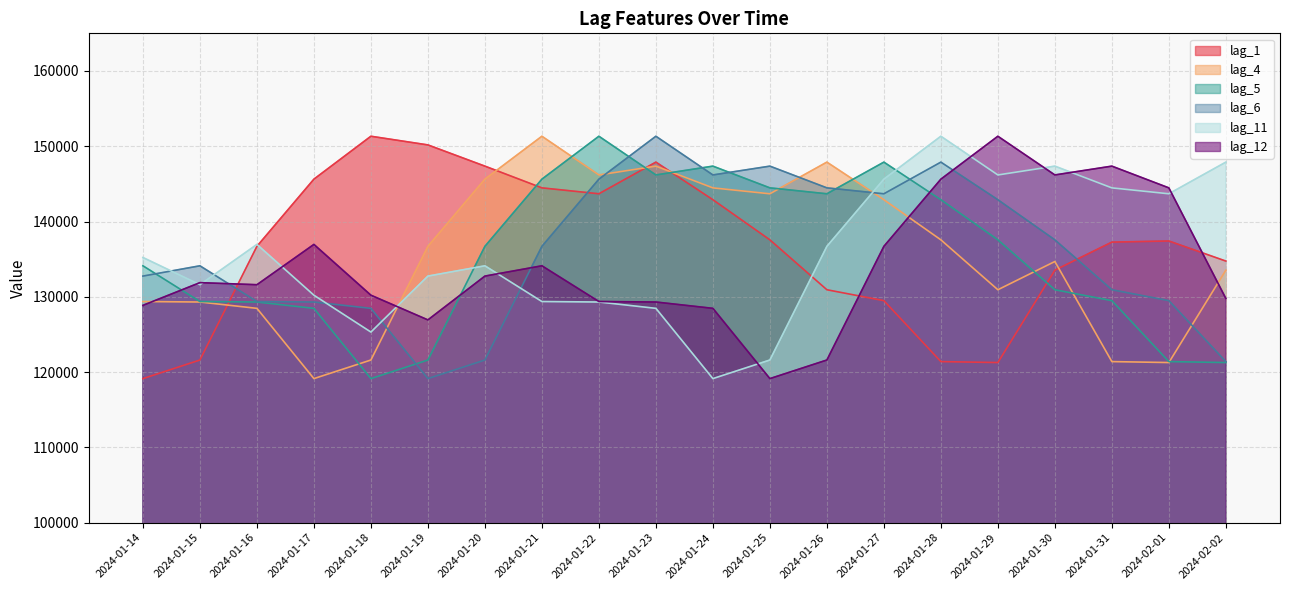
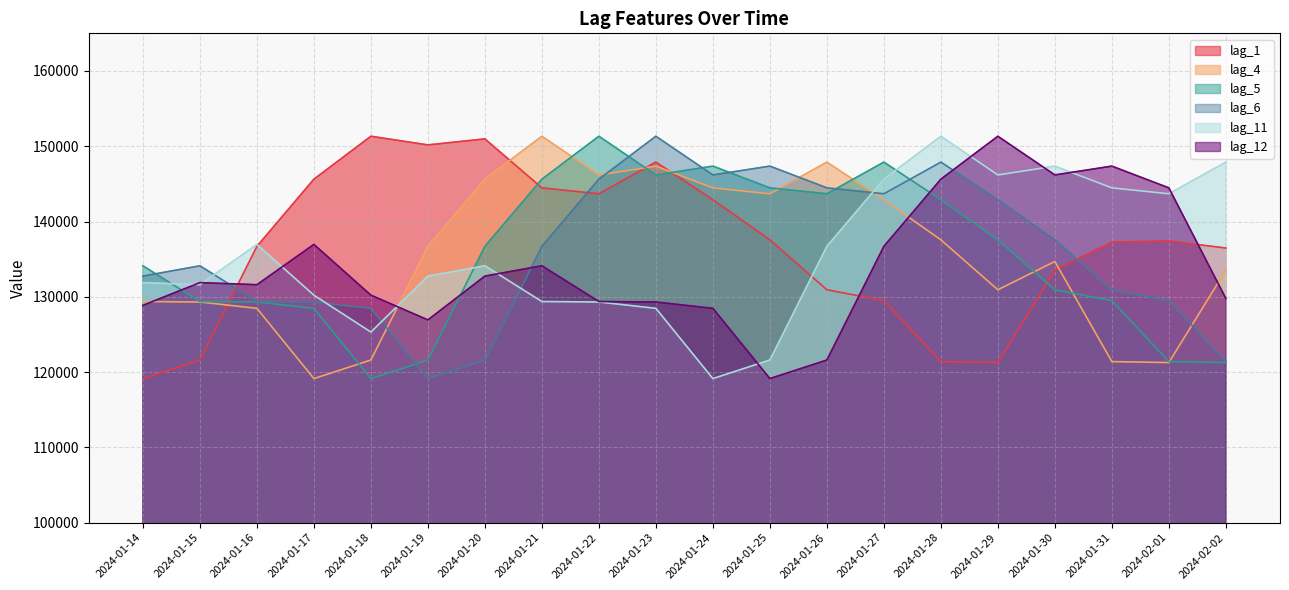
  {
    "lag_1": {
      "2024-01-14": 119000,
      "2024-01-15": 122000,
      "2024-01-17": 146000,
      "2024-01-18": 151000,
      "2024-01-19": 150000,
-     "2024-01-20": 147000,
+     "2024-01-20": 151000,
      "2024-01-21": 144000,
      "2024-01-22": 144000,
      "2024-01-23": 148000,
      "2024-01-24": 143000,
      "2024-01-25": 138000,
      "2024-01-26": 131000,
      "2024-01-27": 129000,
      "2024-01-28": 121000,
      "2024-01-29": 121000,
      "2024-01-30": 134000,
      "2024-01-31": 137000,
      "2024-02-01": 137000,
-     "2024-02-02": 135000
+     "2024-02-02": 136000
    },
    "lag_4": {
      "2024-01-14": 129000,
      "2024-01-16": 128000,
      "2024-01-17": 119000,
      "2024-01-18": 122000,
      "2024-01-19": 137000,
      "2024-01-20": 146000,
      "2024-01-21": 151000,
      "2024-01-22": 146000,
      "2024-01-23": 147000,
      "2024-01-24": 144000,
      "2024-01-25": 144000,
      "2024-01-26": 148000,
      "2024-01-27": 143000,
      "2024-01-28": 138000,
      "2024-01-29": 131000,
      "2024-01-30": 135000,
      "2024-01-31": 121000,
      "2024-02-02": 134000
    },
    "lag_11": {
-     "2024-01-14": 135000,
+     "2024-01-14": 132000,
      "2024-01-17": 130000,
      "2024-01-18": 125000,
      "2024-01-19": 133000,
      "2024-01-20": 134000,
      "2024-01-21": 129000,
      "2024-01-23": 128000,
      "2024-01-24": 119000,
      "2024-01-25": 122000,
      "2024-01-26": 137000,
      "2024-01-27": 146000,
      "2024-01-28": 151000,
      "2024-01-29": 146000,
      "2024-01-30": 147000,
      "2024-01-31": 144000,
      "2024-02-01": 144000,
      "2024-02-02": 148000
    },
    "lag_12": {
      "2024-01-14": 129000,
      "2024-01-16": 132000,
      "2024-01-17": 137000,
      "2024-01-18": 130000,
      "2024-01-19": 127000,
      "2024-01-20": 133000,
      "2024-01-21": 134000,
      "2024-01-23": 129000,
      "2024-01-24": 128000,
      "2024-01-25": 119000,
      "2024-01-26": 122000,
      "2024-01-27": 137000,
      "2024-01-28": 146000,
      "2024-01-29": 151000,
      "2024-01-30": 146000,
      "2024-01-31": 147000,
      "2024-02-01": 144000,
      "2024-02-02": 130000
    }
  }
